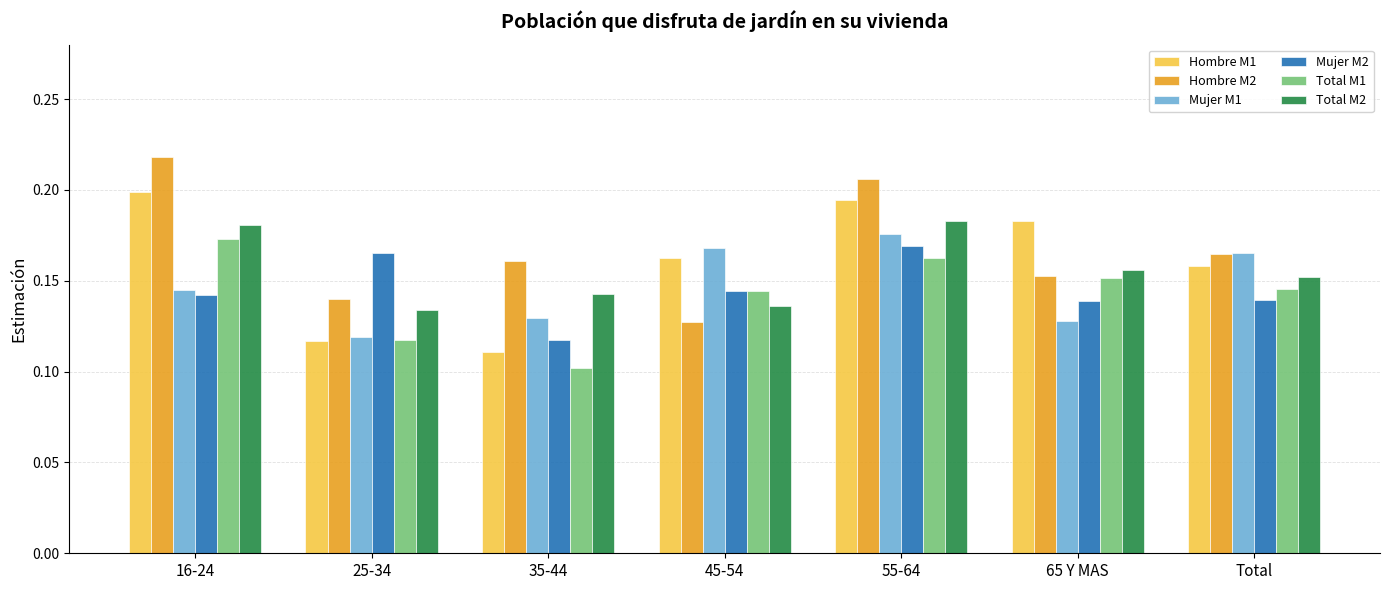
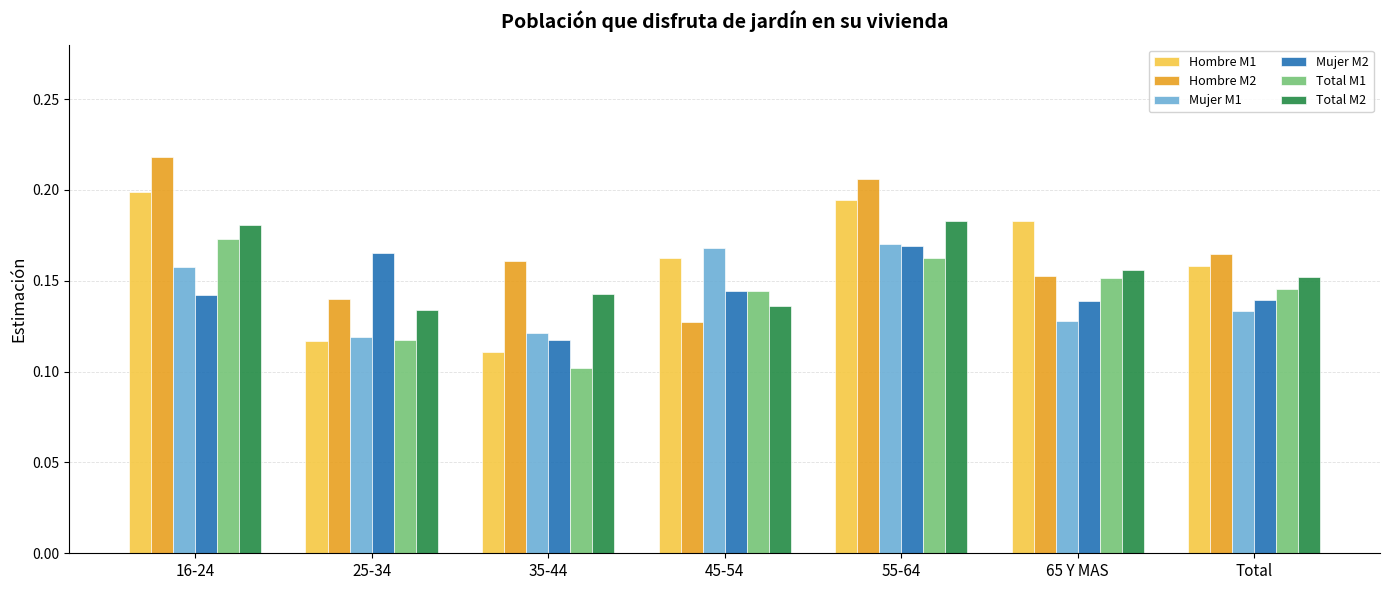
  {
    "Mujer M1": {
-     "16-24": 0.145,
+     "16-24": 0.158,
      "25-34": 0.119,
-     "35-44": 0.130,
+     "35-44": 0.121,
      "45-54": 0.168,
-     "55-64": 0.176,
+     "55-64": 0.170,
      "65 Y MAS": 0.128,
-     "Total": 0.165
+     "Total": 0.133
    },
    "Mujer M2": {
      "16-24": 0.142,
      "25-34": 0.165,
      "35-44": 0.117,
      "45-54": 0.144,
      "55-64": 0.169,
      "65 Y MAS": 0.139,
      "Total": 0.140
    },
    "Total M1": {
      "16-24": 0.173,
      "25-34": 0.118,
      "35-44": 0.102,
      "45-54": 0.144,
      "55-64": 0.163,
      "65 Y MAS": 0.152,
      "Total": 0.146
    },
    "Total M2": {
      "16-24": 0.181,
      "25-34": 0.134,
      "35-44": 0.143,
      "45-54": 0.136,
      "55-64": 0.183,
      "65 Y MAS": 0.156,
      "Total": 0.152
    }
  }
